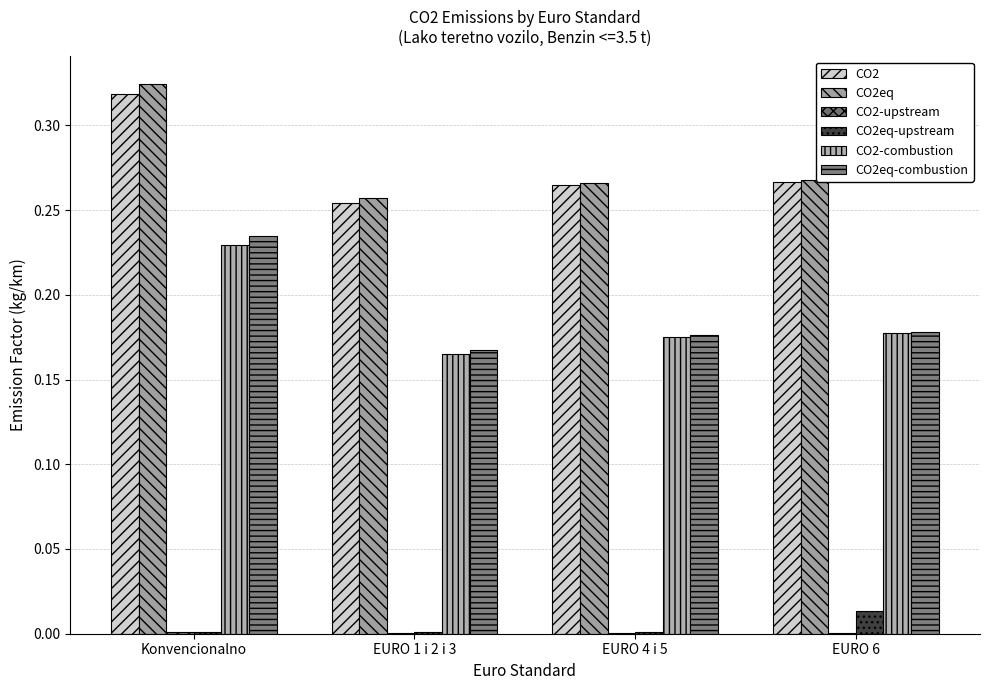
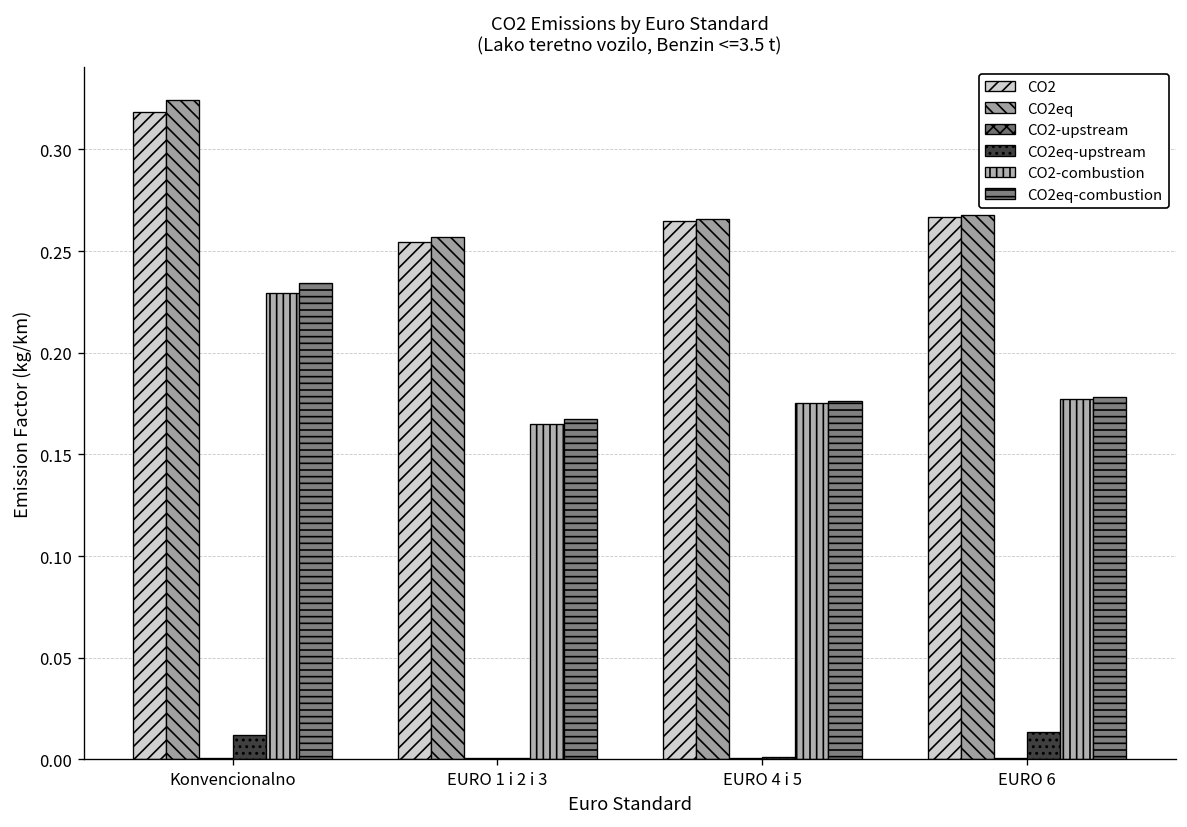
  {
    "CO2eq-upstream": {
-     "Konvencionalno": 0.001,
+     "Konvencionalno": 0.012,
      "EURO 6": 0.013
    }
  }
